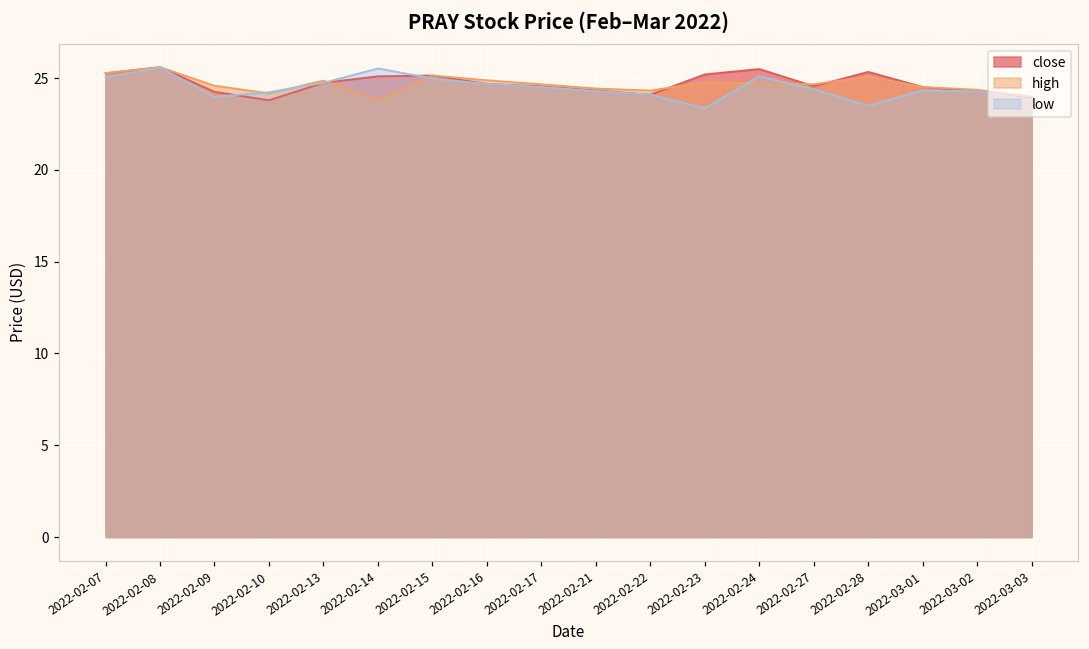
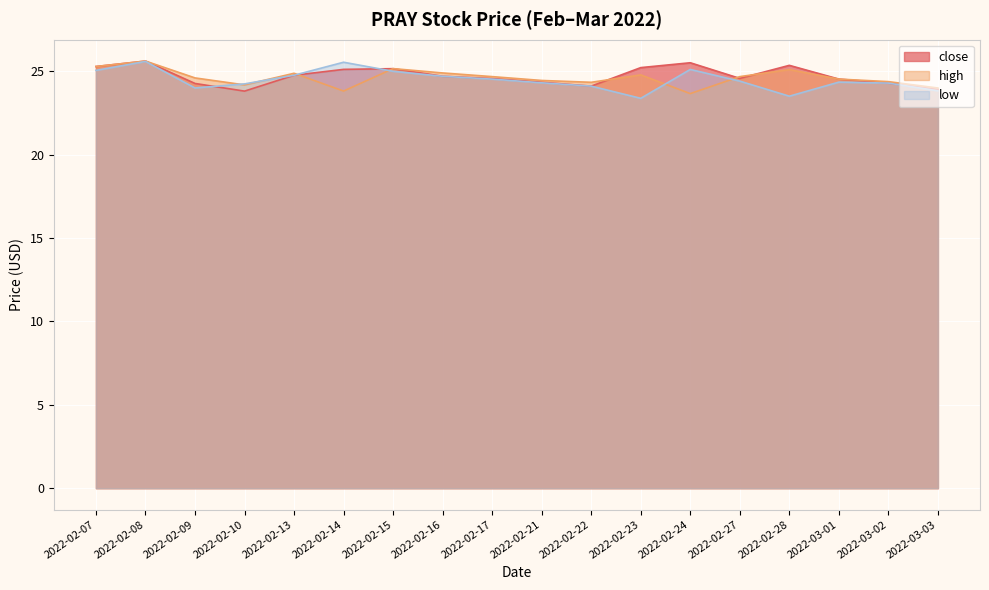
  {
    "close": {
      "2022-02-09": 24.3,
      "2022-02-10": 23.8,
      "2022-02-14": 25.1,
      "2022-02-23": 25.2,
      "2022-02-24": 25.5,
      "2022-02-28": 25.3
    },
    "high": {
      "2022-02-09": 24.6,
      "2022-02-14": 23.8,
      "2022-02-16": 24.9,
      "2022-02-22": 24.3,
      "2022-02-23": 24.8,
-     "2022-02-24": 24.7,
+     "2022-02-24": 23.7,
      "2022-02-28": 25.1
    },
    "low": {
      "2022-02-07": 25.0,
      "2022-02-09": 24.0,
      "2022-02-14": 25.5,
      "2022-02-15": 25.0,
      "2022-02-23": 23.4,
      "2022-02-24": 25.1,
      "2022-02-27": 24.4,
      "2022-02-28": 23.5,
      "2022-03-01": 24.3
    }
  }
